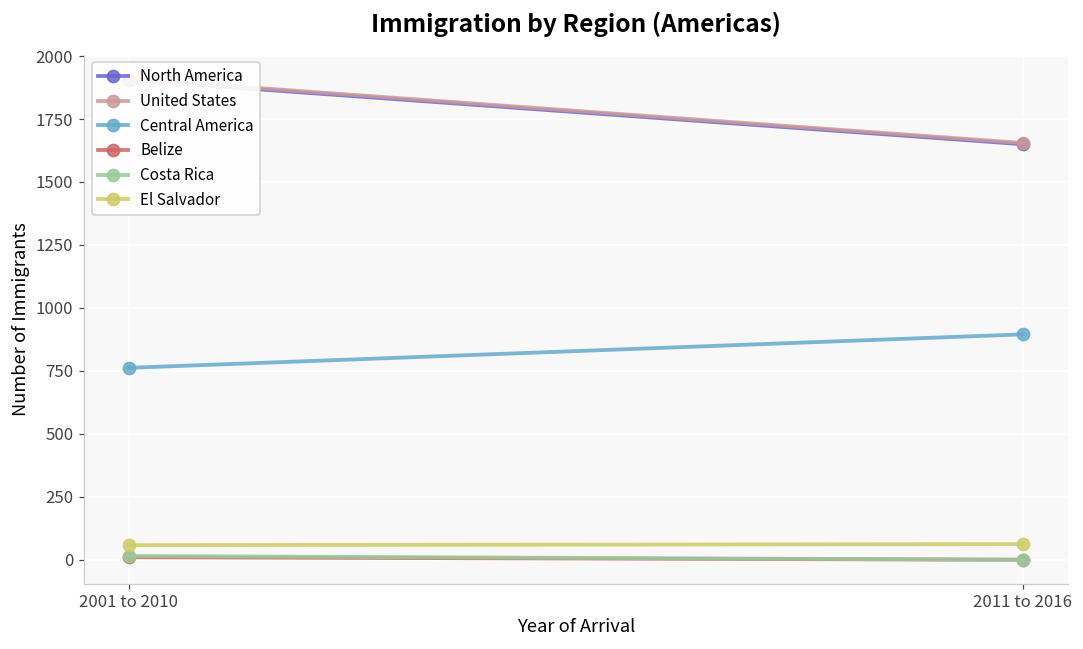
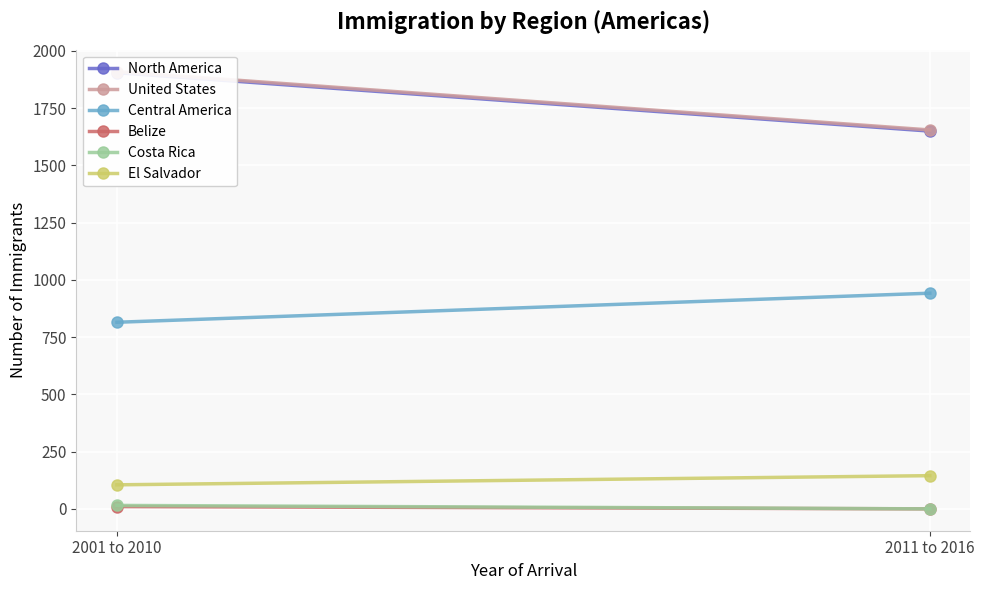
  {
    "Central America": {
-     "2001 to 2010": 760,
-     "2011 to 2016": 900
+     "2001 to 2010": 820,
+     "2011 to 2016": 940
    },
    "El Salvador": {
-     "2001 to 2010": 60,
-     "2011 to 2016": 60
+     "2001 to 2010": 110,
+     "2011 to 2016": 150
    }
  }
